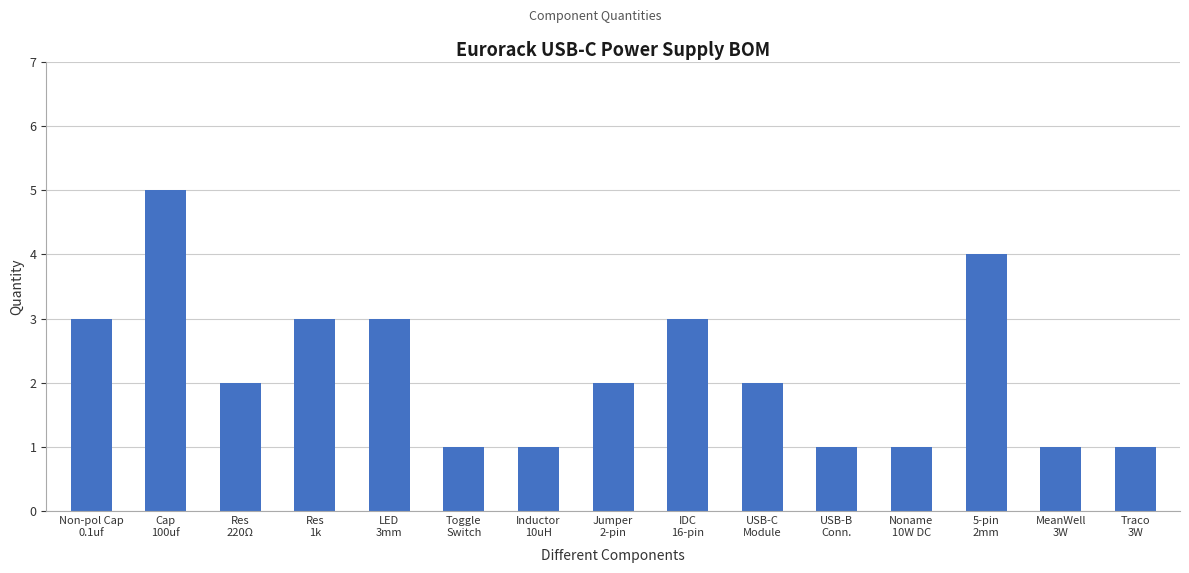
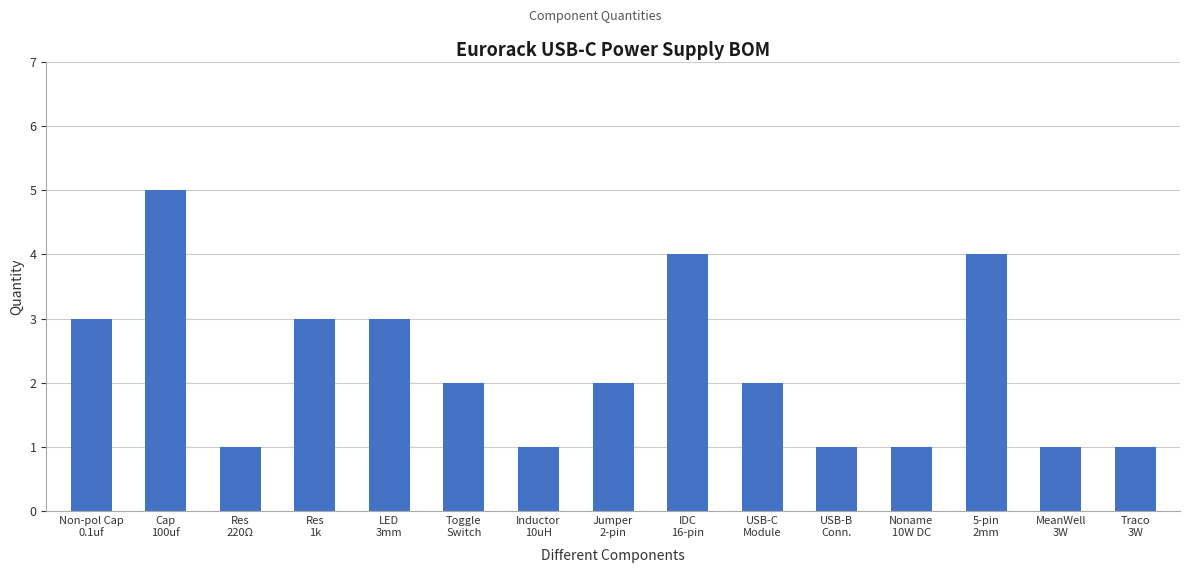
  {
    "Non-pol Cap 0.1uf": 3,
    "Cap 100uf": 5,
-   "Res 220Ω": 2,
+   "Res 220Ω": 1,
    "Res 1k": 3,
    "LED 3mm": 3,
-   "Toggle Switch": 1,
+   "Toggle Switch": 2,
    "Inductor 10uH": 1,
    "Jumper 2-pin": 2,
-   "IDC 16-pin": 3,
+   "IDC 16-pin": 4,
    "USB-C Module": 2,
    "USB-B Conn.": 1,
    "Noname 10W DC": 1,
    "5-pin 2mm": 4,
    "MeanWell 3W": 1,
    "Traco 3W": 1
  }
